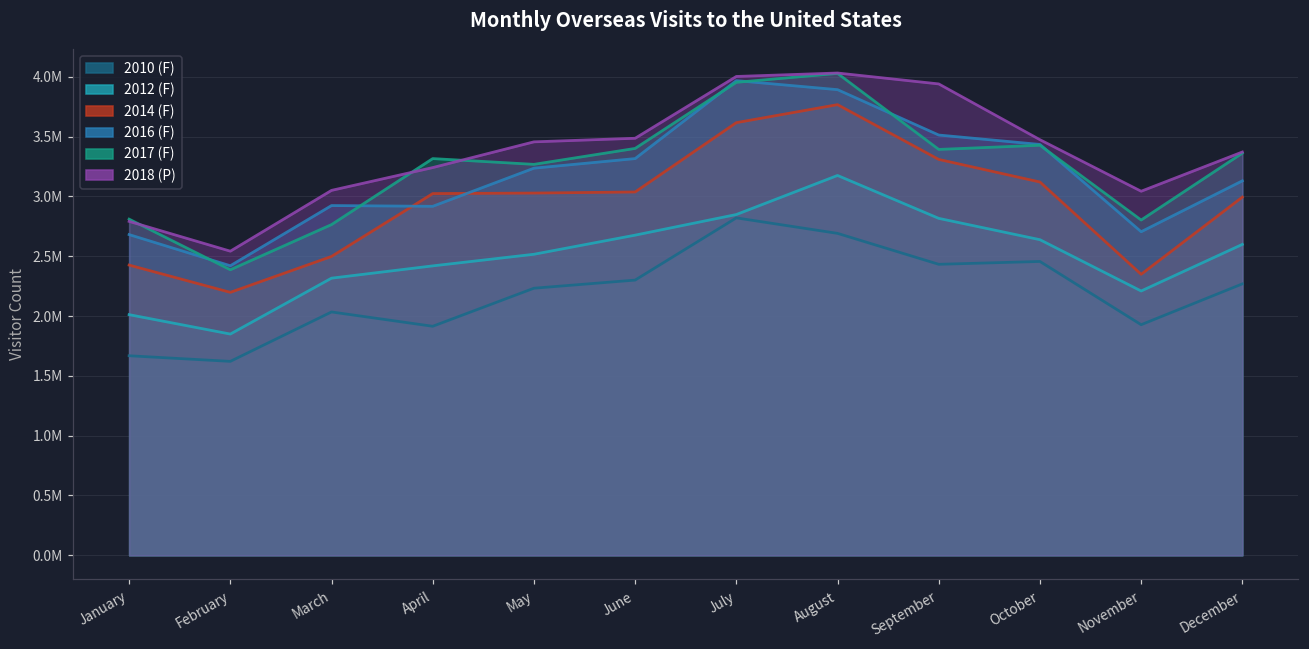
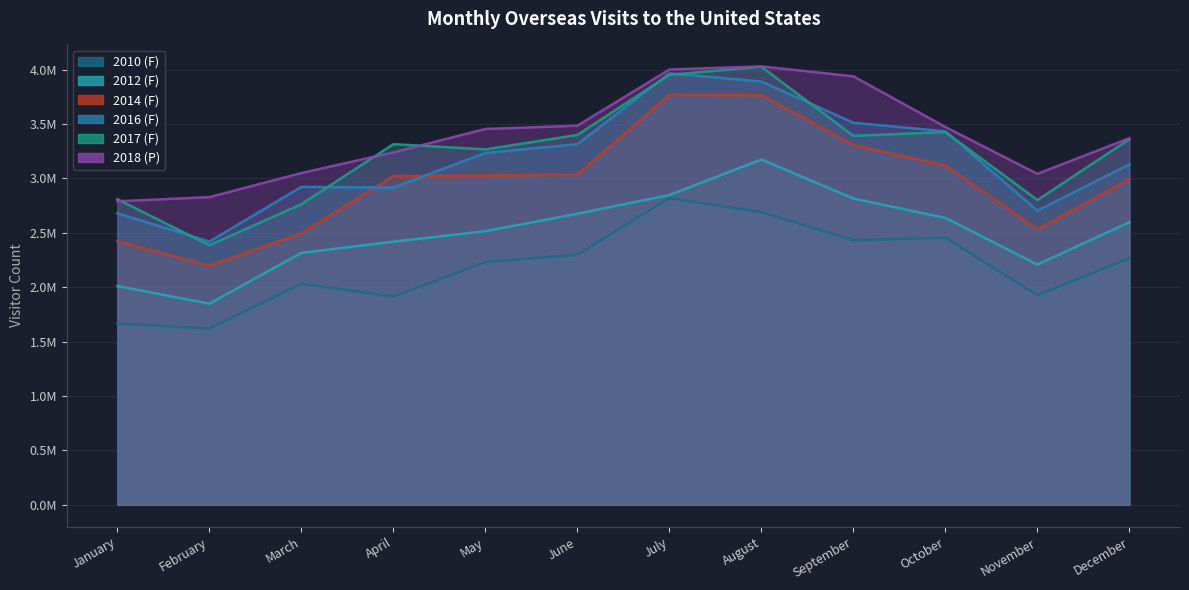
  {
    "2014 (F)": {
      "January": 2430000,
      "February": 2200000,
      "March": 2500000,
      "April": 3020000,
      "May": 3030000,
      "June": 3040000,
-     "July": 3620000,
+     "July": 3770000,
      "August": 3770000,
      "September": 3310000,
      "October": 3120000,
-     "November": 2350000,
+     "November": 2530000,
      "December": 2990000
    },
    "2018 (P)": {
-     "February": 2540000,
+     "February": 2830000,
      "March": 3050000,
      "April": 3240000,
      "May": 3460000,
      "June": 3490000,
      "July": 4000000,
      "September": 3940000,
      "October": 3470000,
      "November": 3040000
    }
  }
